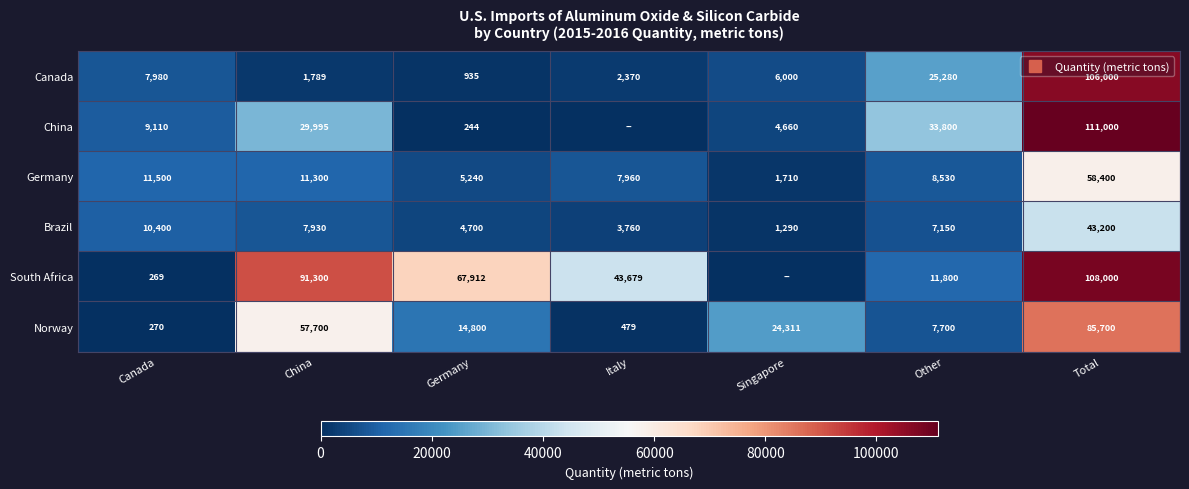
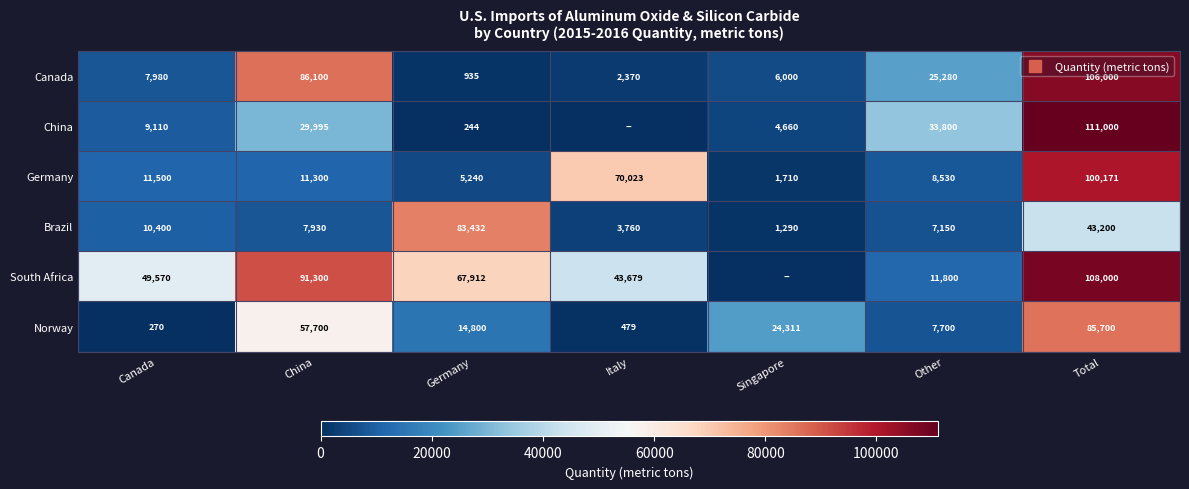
  {
    "Canada": {
      "Canada": "7,980",
-     "China": "1,789",
+     "China": "86,100",
      "Germany": "935",
      "Italy": "2,370",
      "Singapore": "6,000",
      "Other": "25,280"
    },
    "China": {
      "Canada": "9,110",
      "China": "29,995",
      "Germany": "244",
      "Singapore": "4,660",
      "Other": "33,800",
      "Total": "111,000"
    },
    "Germany": {
      "Canada": "11,500",
      "China": "11,300",
      "Germany": "5,240",
-     "Italy": "7,960",
+     "Italy": "70,023",
      "Singapore": "1,710",
      "Other": "8,530",
-     "Total": "58,400"
+     "Total": "100,171"
    },
    "Brazil": {
      "Canada": "10,400",
      "China": "7,930",
-     "Germany": "4,700",
+     "Germany": "83,432",
      "Italy": "3,760",
      "Singapore": "1,290",
      "Other": "7,150",
      "Total": "43,200"
    },
    "South Africa": {
-     "Canada": "269",
+     "Canada": "49,570",
      "China": "91,300",
      "Germany": "67,912",
      "Italy": "43,679",
      "Other": "11,800",
      "Total": "108,000"
    },
    "Norway": {
      "Canada": "270",
      "China": "57,700",
      "Germany": "14,800",
      "Italy": "479",
      "Singapore": "24,311",
      "Other": "7,700",
      "Total": "85,700"
    }
  }
